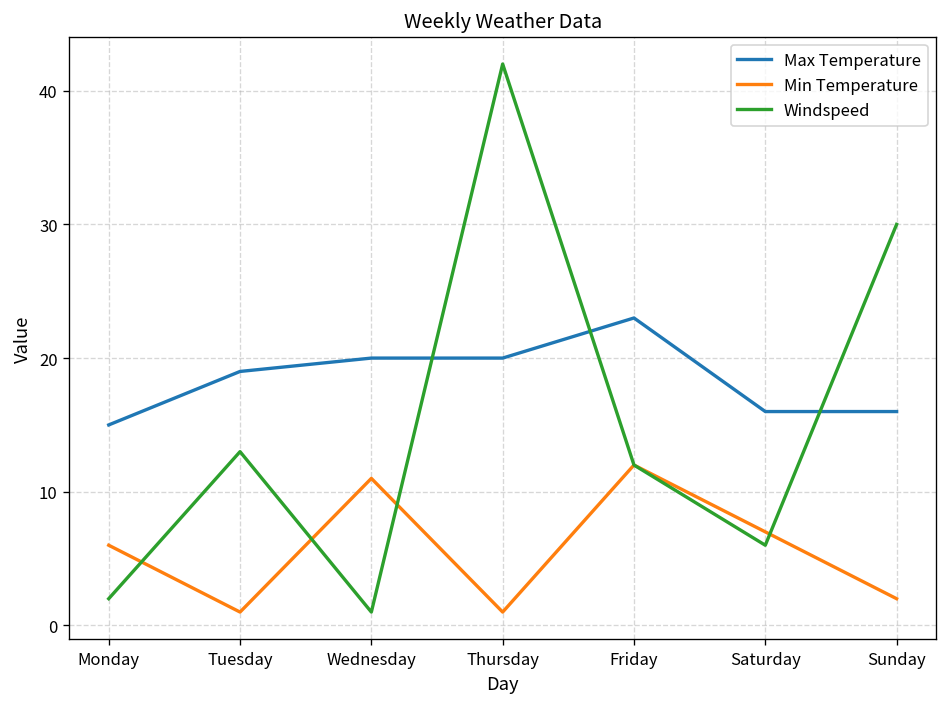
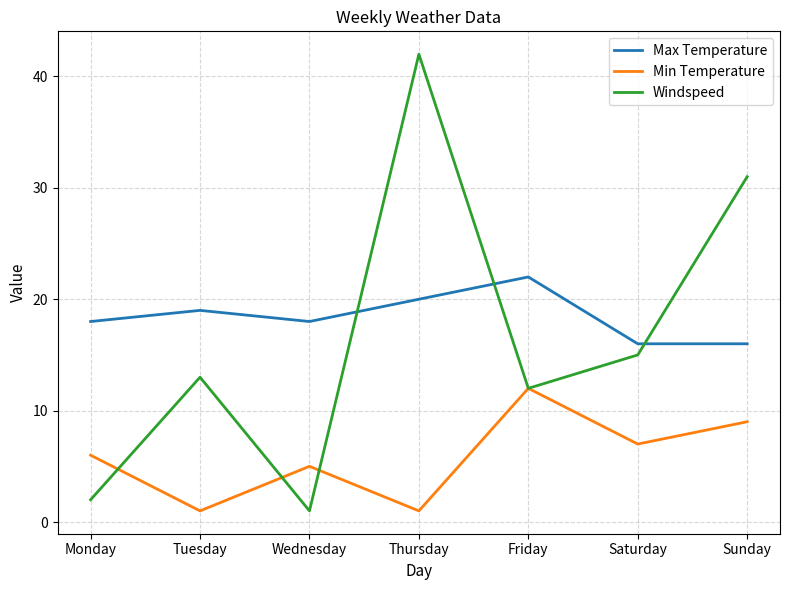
  {
    "Max Temperature": {
-     "Monday": 15,
+     "Monday": 18,
      "Tuesday": 19,
-     "Wednesday": 20,
+     "Wednesday": 18,
      "Thursday": 20,
-     "Friday": 23,
+     "Friday": 22,
      "Saturday": 16,
      "Sunday": 16
    },
    "Min Temperature": {
      "Monday": 6,
      "Tuesday": 1,
-     "Wednesday": 11,
+     "Wednesday": 5,
      "Thursday": 1,
      "Saturday": 7,
-     "Sunday": 2
+     "Sunday": 9
    },
    "Windspeed": {
      "Monday": 2,
      "Tuesday": 13,
      "Wednesday": 1,
      "Thursday": 42,
-     "Saturday": 6,
-     "Sunday": 30
+     "Saturday": 15,
+     "Sunday": 31
    }
  }
